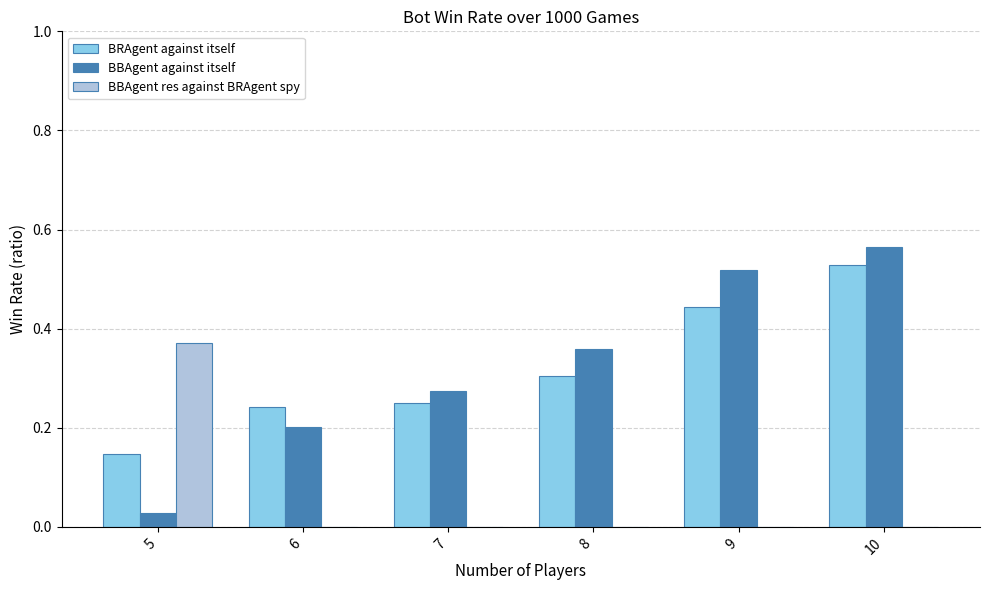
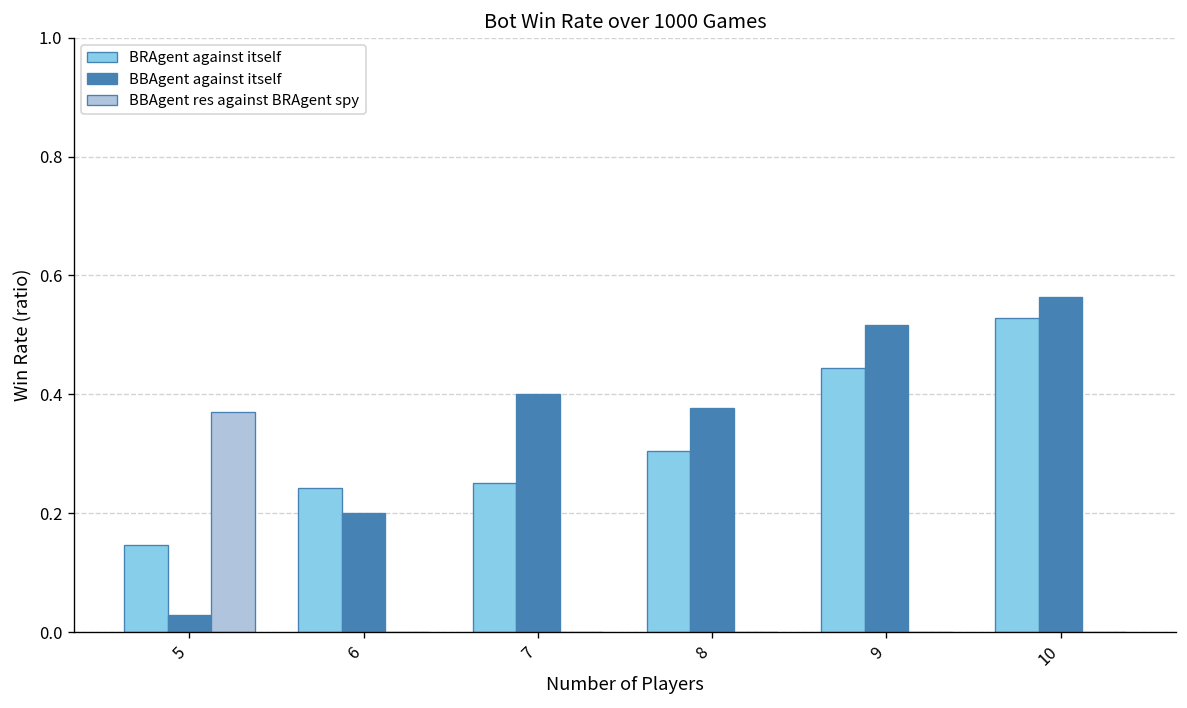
  {
    "BBAgent against itself": {
      "5": 0.03,
      "6": 0.20,
-     "7": 0.27,
-     "8": 0.36,
+     "7": 0.40,
+     "8": 0.38,
      "9": 0.52,
      "10": 0.56
    }
  }
